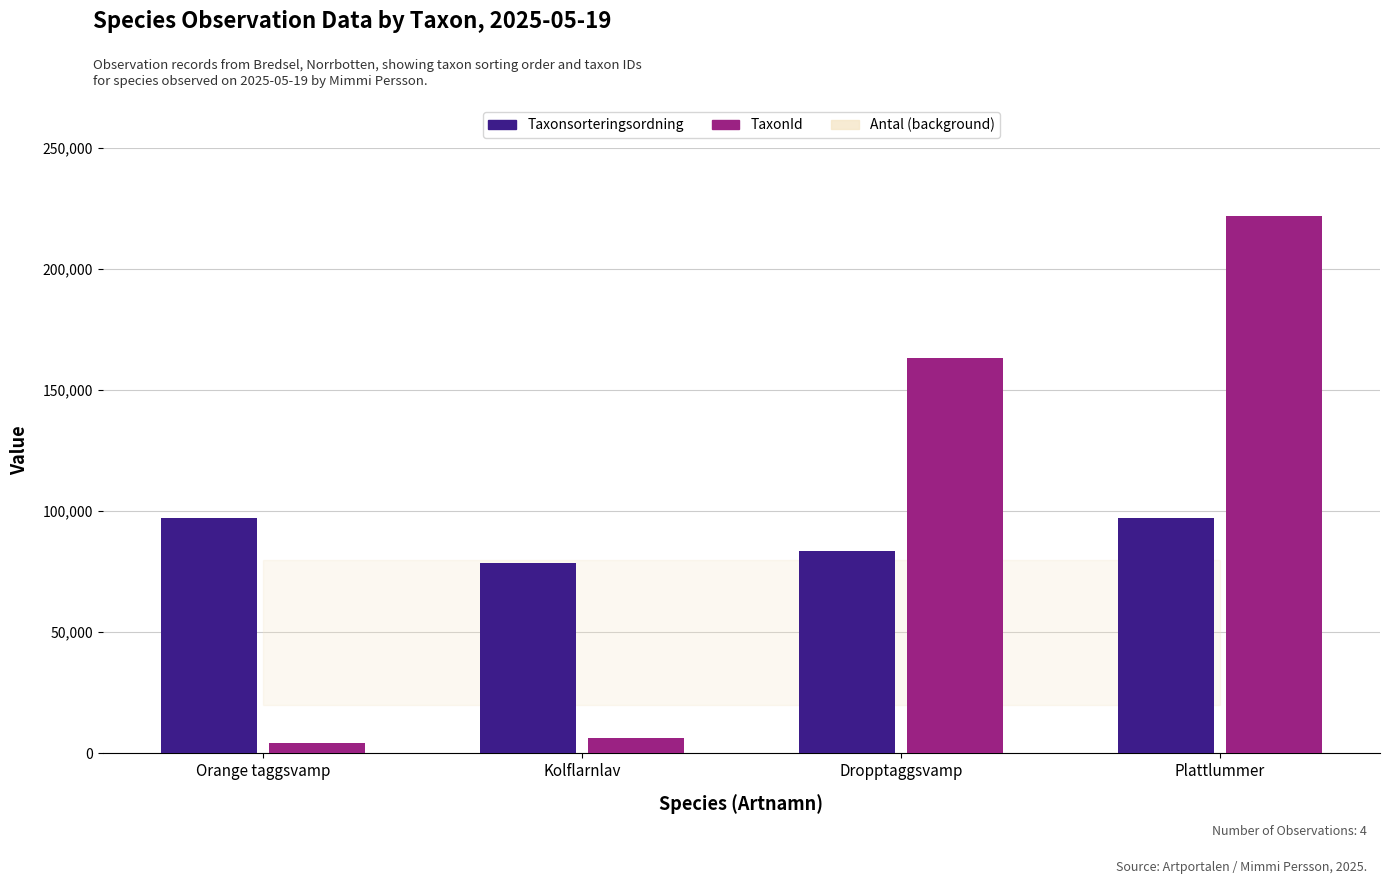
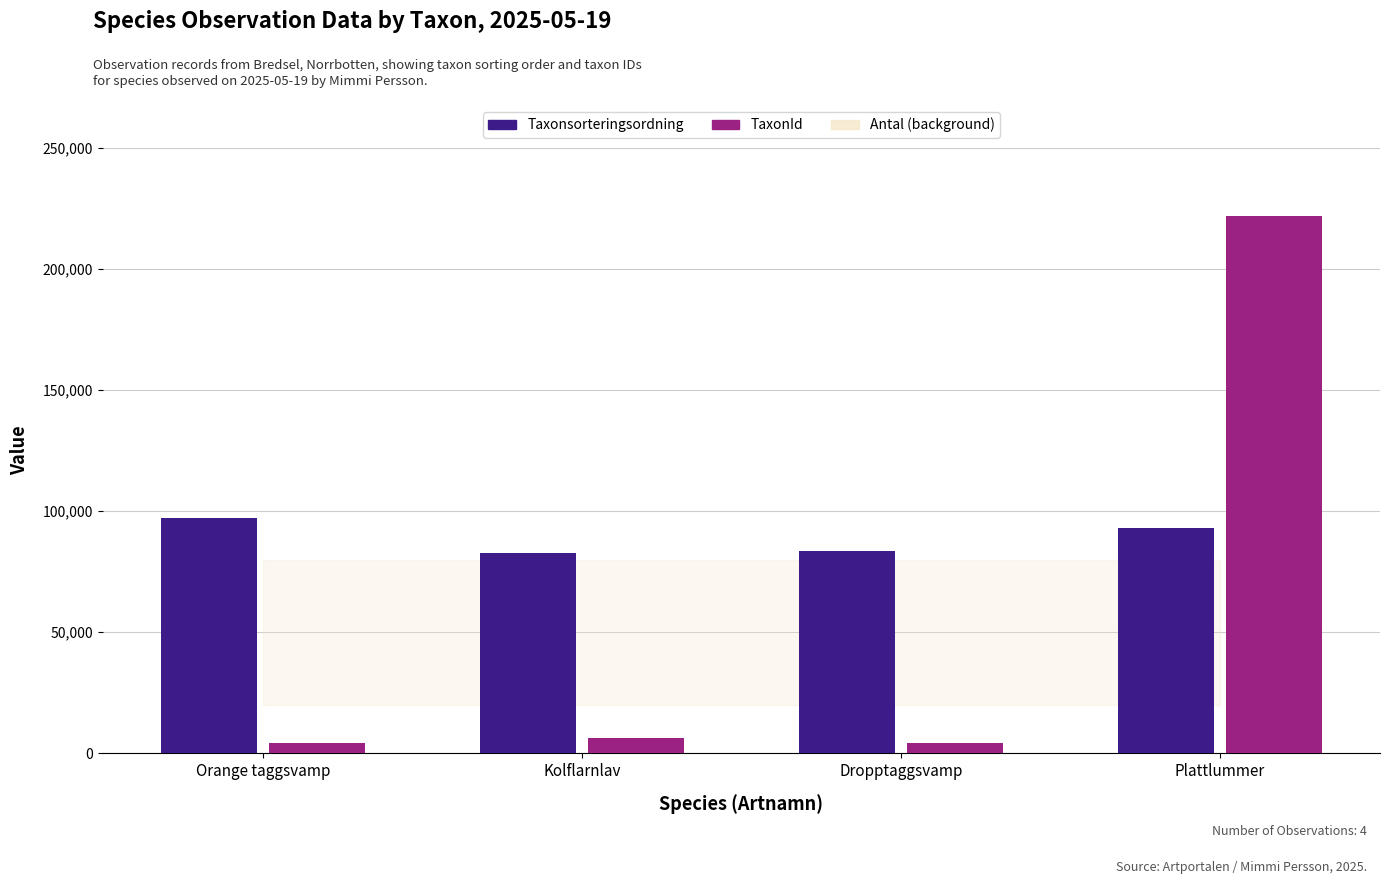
  {
    "Taxonsorteringsordning": {
      "Orange taggsvamp": "97,000",
-     "Kolflarnlav": "79,000",
+     "Kolflarnlav": "83,000",
      "Dropptaggsvamp": "83,000",
-     "Plattlummer": "97,000"
+     "Plattlummer": "93,000"
    },
    "TaxonId": {
      "Orange taggsvamp": "4,000",
      "Kolflarnlav": "6,000",
-     "Dropptaggsvamp": "163,000",
+     "Dropptaggsvamp": "4,000",
      "Plattlummer": "222,000"
    }
  }
